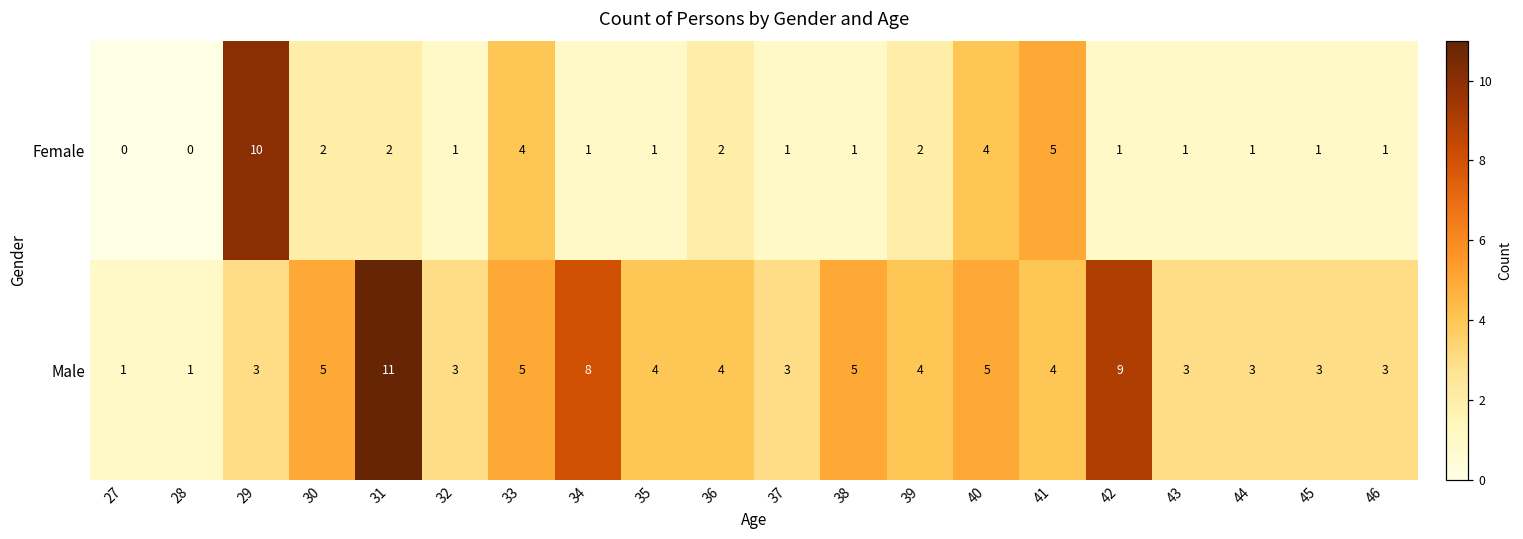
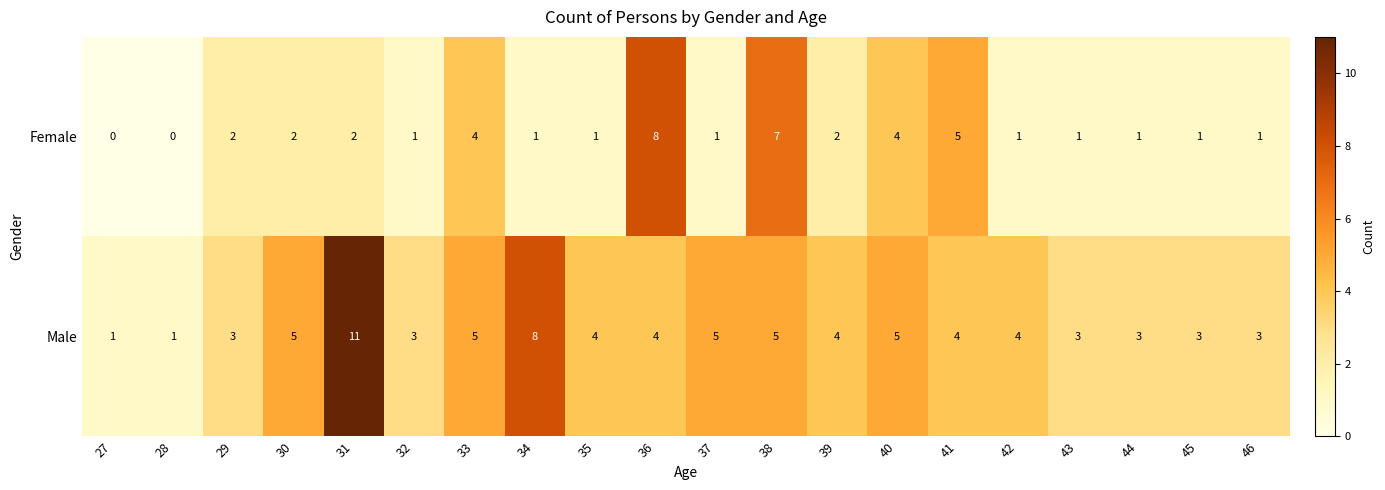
  {
    "Female": {
      "27": 0,
      "28": 0,
-     "29": 10,
+     "29": 2,
      "30": 2,
      "31": 2,
      "32": 1,
      "33": 4,
      "34": 1,
      "35": 1,
-     "36": 2,
+     "36": 8,
      "37": 1,
-     "38": 1,
+     "38": 7,
      "39": 2,
      "40": 4,
      "41": 5,
      "42": 1,
      "43": 1,
      "44": 1,
      "45": 1,
      "46": 1
    },
    "Male": {
      "27": 1,
      "28": 1,
      "29": 3,
      "30": 5,
      "31": 11,
      "32": 3,
      "33": 5,
      "34": 8,
      "35": 4,
      "36": 4,
-     "37": 3,
+     "37": 5,
      "38": 5,
      "39": 4,
      "40": 5,
      "41": 4,
-     "42": 9,
+     "42": 4,
      "43": 3,
      "44": 3,
      "45": 3,
      "46": 3
    }
  }
